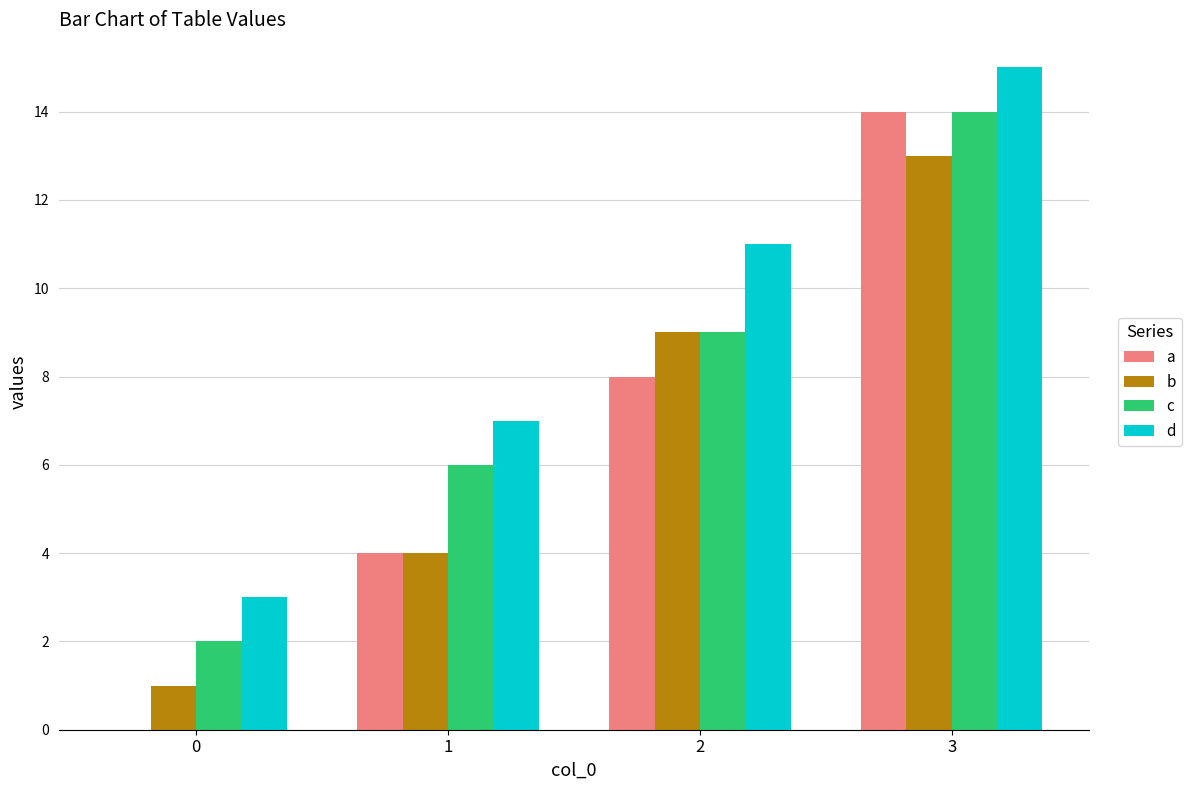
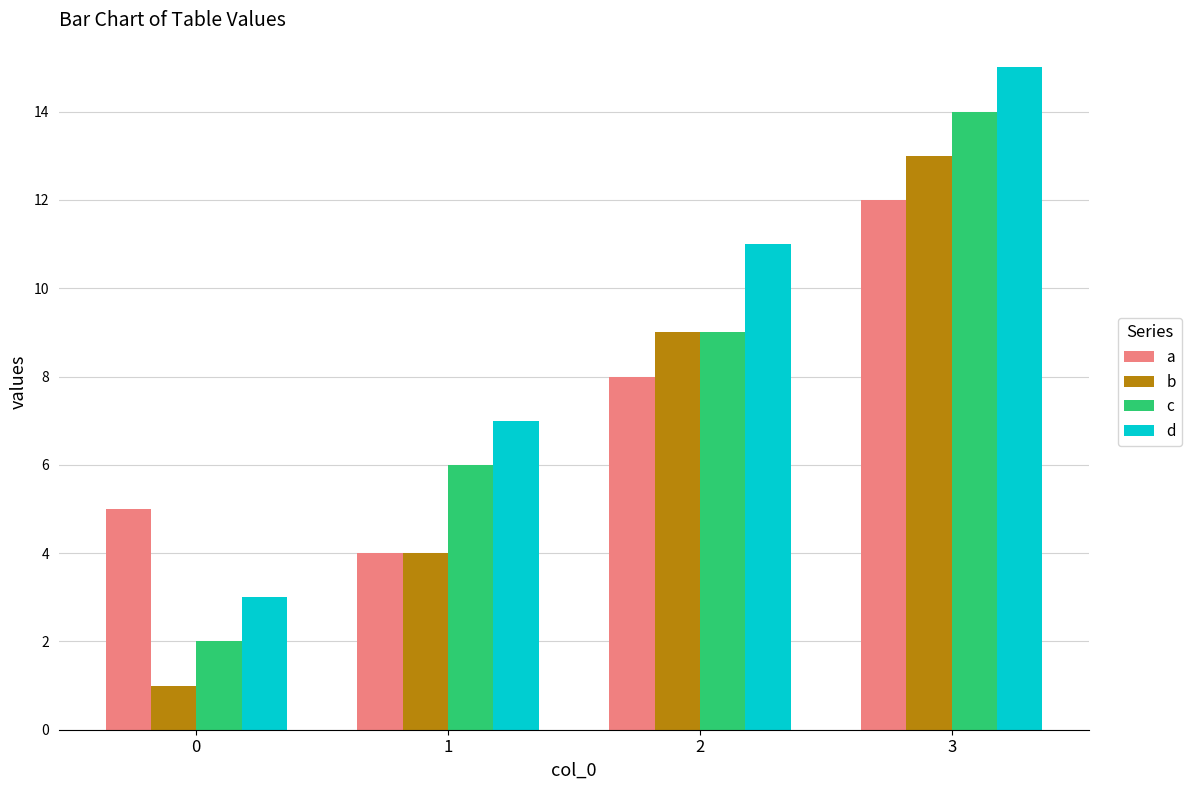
  {
    "a": {
-     "0": 0,
+     "0": 5,
      "1": 4,
      "2": 8,
-     "3": 14
+     "3": 12
    },
    "b": {
      "0": 1,
      "1": 4,
      "2": 9,
      "3": 13
    },
    "c": {
      "0": 2,
      "1": 6,
      "2": 9,
      "3": 14
    },
    "d": {
      "0": 3,
      "1": 7,
      "2": 11,
      "3": 15
    }
  }
